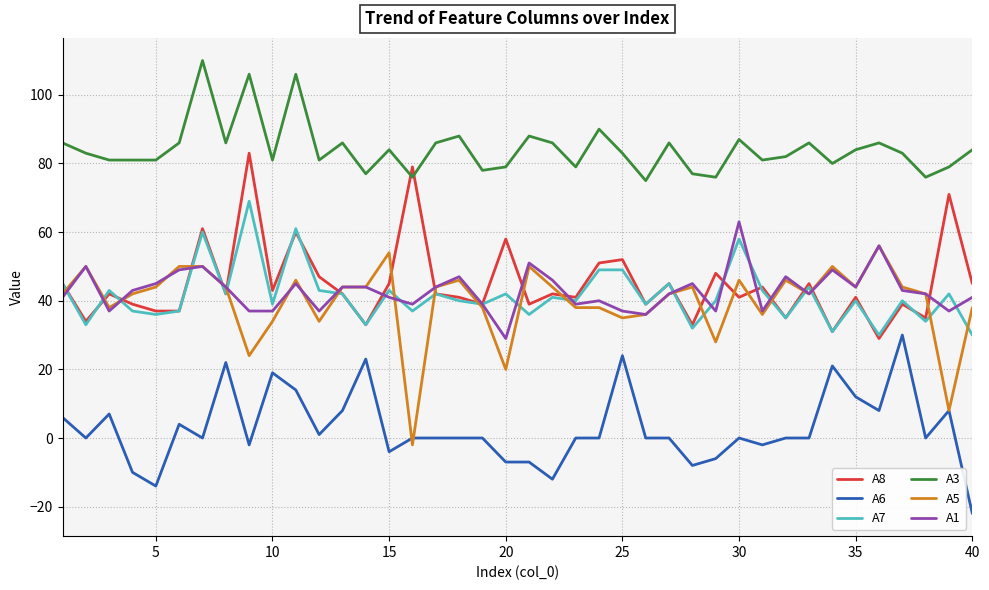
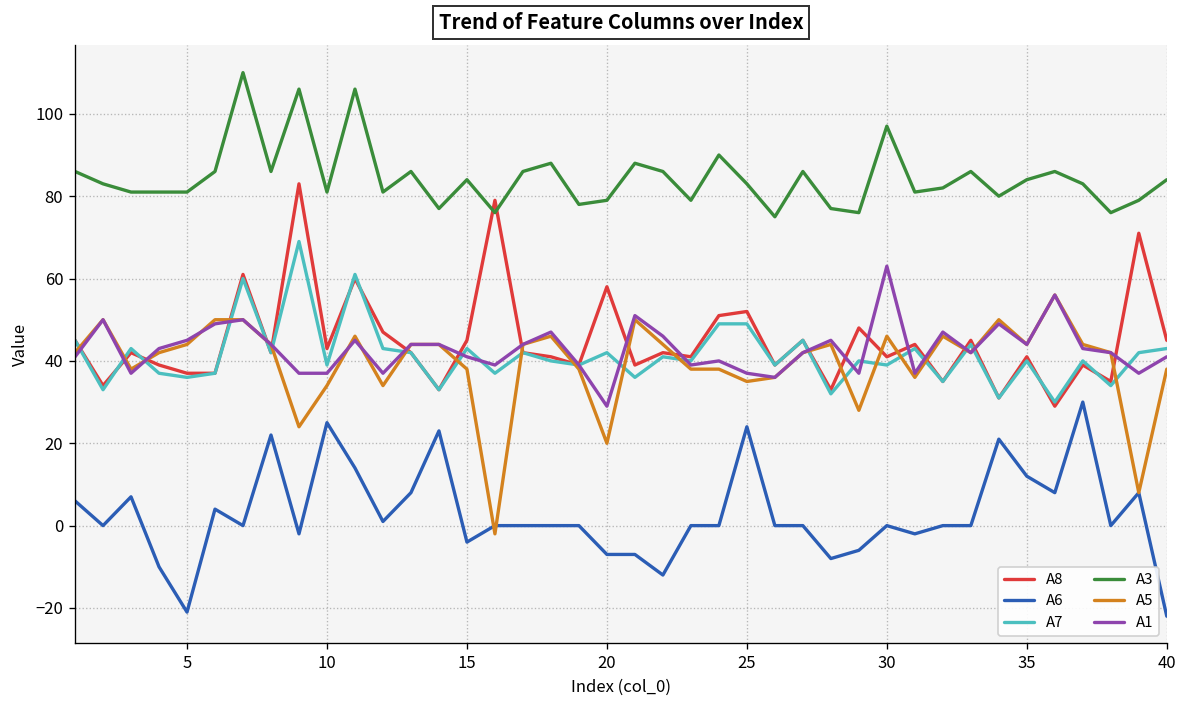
  {
    "A8": {
      "5": 37,
      "10": 43,
      "15": 45,
      "20": 58,
      "25": 52,
      "30": 41,
      "35": 41,
      "40": 45
    },
    "A6": {
-     "5": -14,
-     "10": 19,
+     "5": -21,
+     "10": 25,
      "15": -4,
      "20": -7,
      "25": 24,
      "30": 0,
      "35": 12,
      "40": -22
    },
    "A7": {
      "5": 36,
      "10": 39,
      "15": 43,
      "20": 42,
      "25": 49,
-     "30": 58,
+     "30": 39,
      "35": 40,
-     "40": 30
+     "40": 43
    },
    "A3": {
      "5": 81,
      "10": 81,
      "15": 84,
      "20": 79,
      "25": 83,
-     "30": 87,
+     "30": 97,
      "35": 84,
      "40": 84
    },
    "A5": {
      "5": 44,
      "10": 34,
-     "15": 54,
+     "15": 38,
      "20": 20,
      "25": 35,
      "30": 46,
      "40": 38
    },
    "A1": {
      "5": 45,
      "10": 37,
      "15": 41,
      "20": 29,
      "25": 37,
      "30": 63,
      "40": 41
    }
  }
